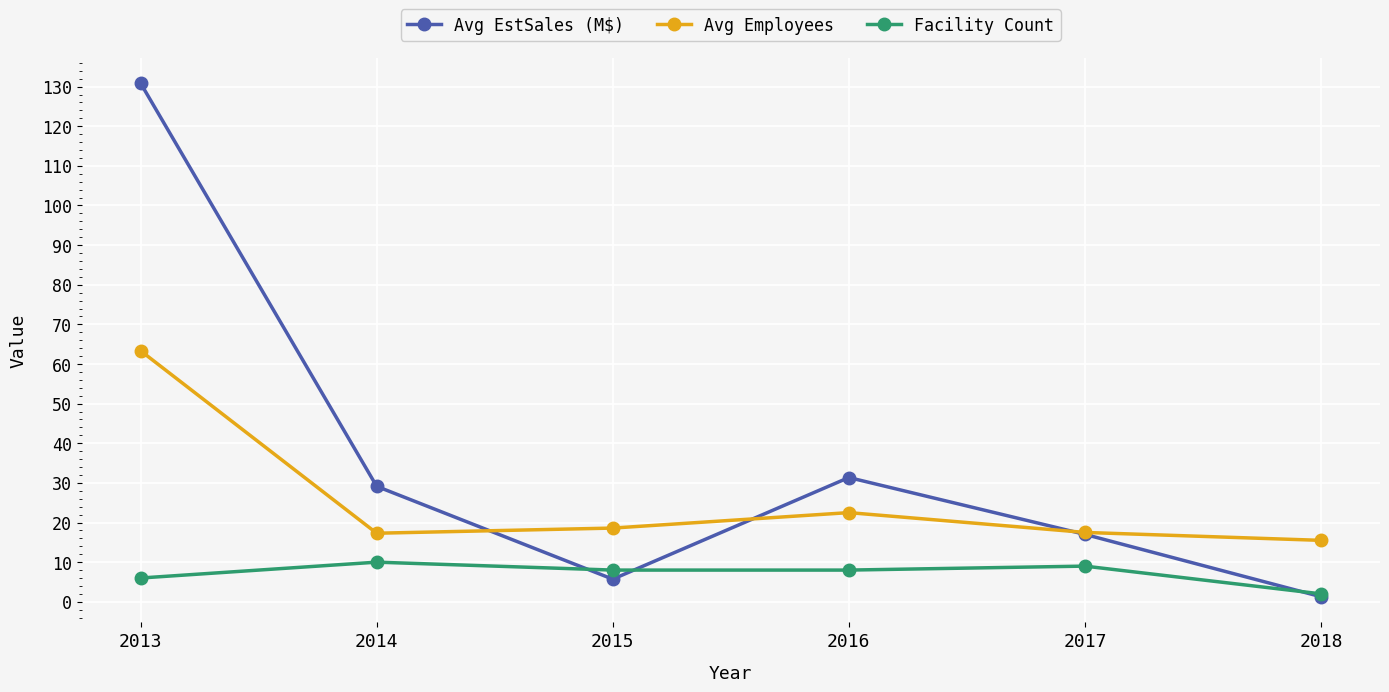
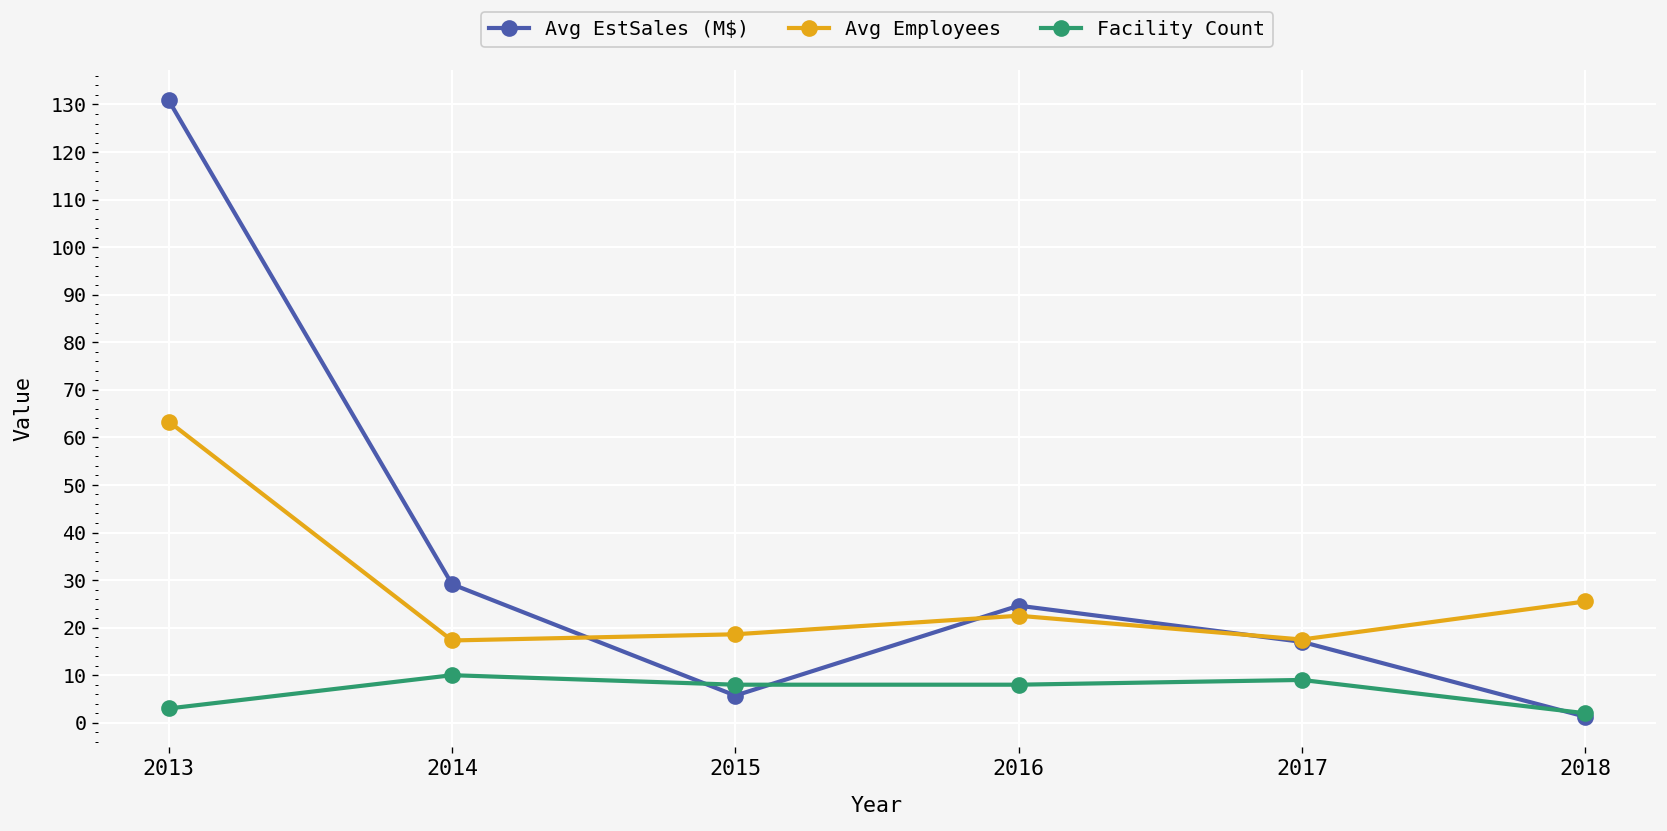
  {
    "Avg EstSales (M$)": {
      "2013": 131,
      "2014": 29,
      "2015": 6,
-     "2016": 31,
+     "2016": 25,
      "2018": 1
    },
    "Avg Employees": {
      "2013": 63,
      "2014": 17,
      "2015": 19,
      "2016": 23,
-     "2018": 16
+     "2018": 26
    },
    "Facility Count": {
-     "2013": 6,
+     "2013": 3,
      "2014": 10,
      "2015": 8,
      "2016": 8,
      "2017": 9,
      "2018": 2
    }
  }
